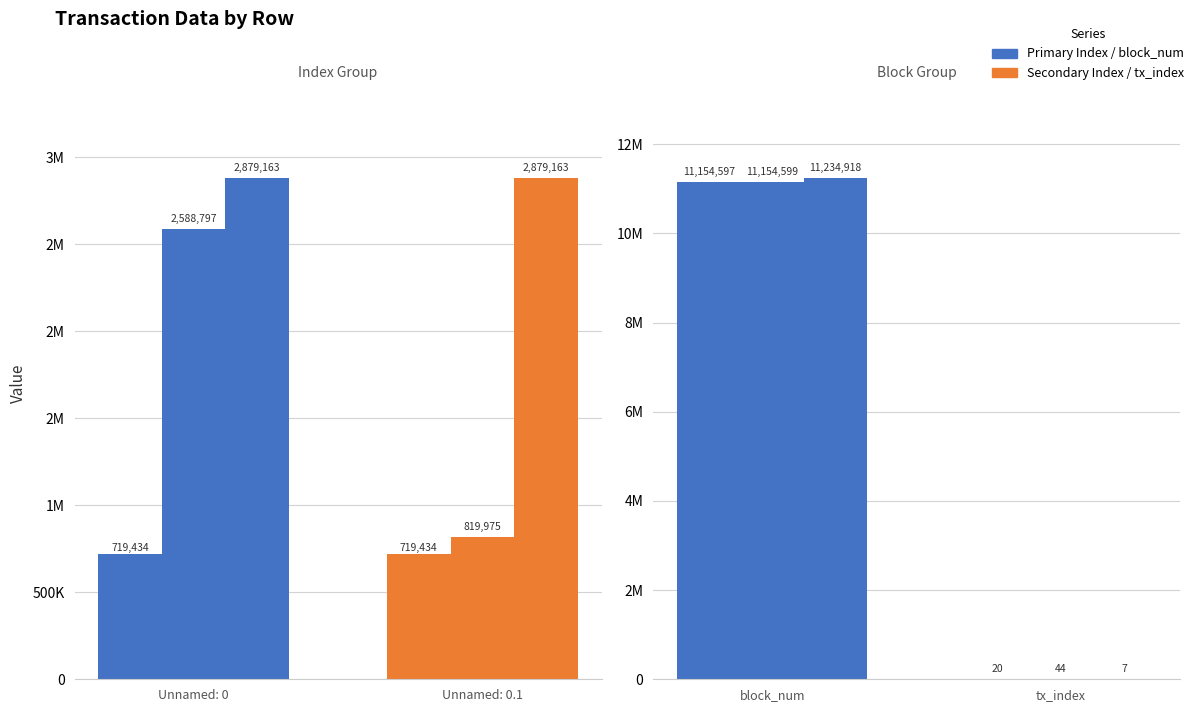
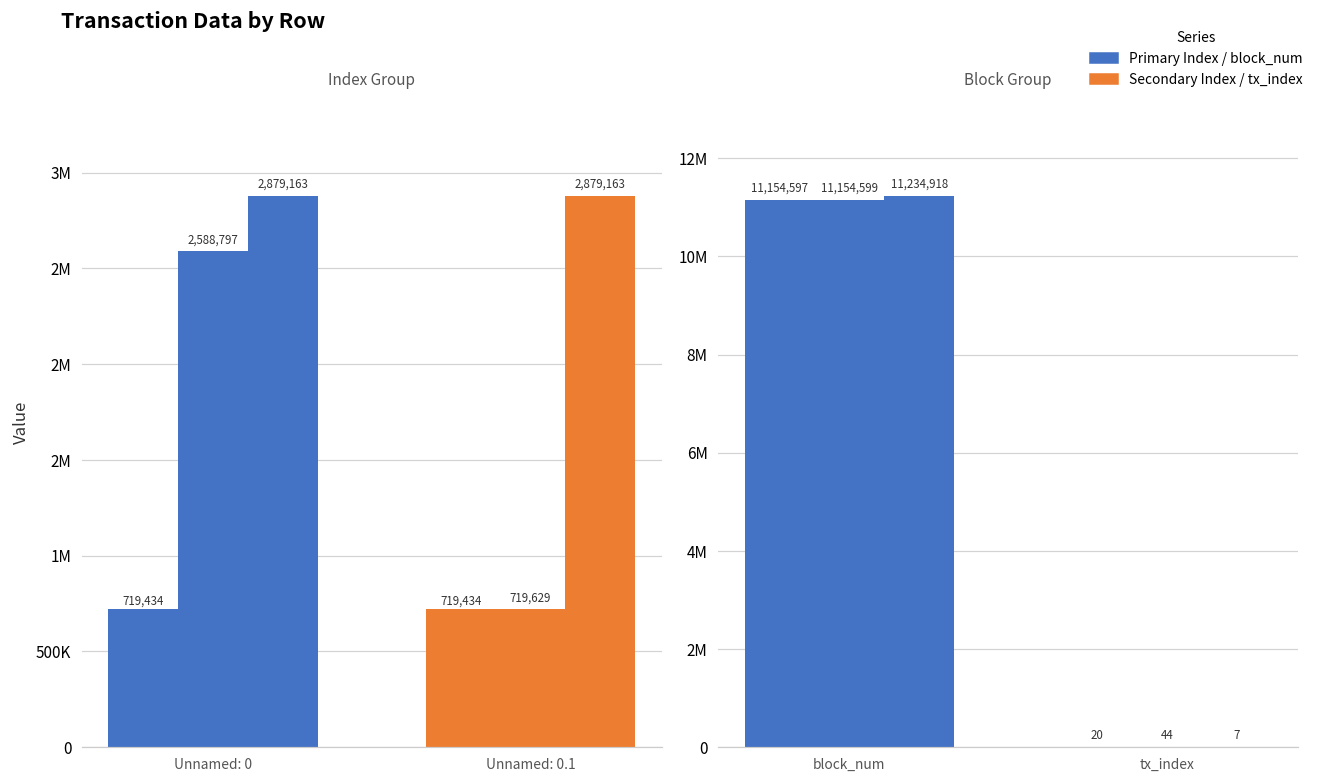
  {
    "Index Group": {
      "Unnamed: 0": "2,588,797",
-     "Unnamed: 0.1": "819,975"
+     "Unnamed: 0.1": "719,629"
    },
    "Block Group": {
      "block_num": "11,154,599",
      "tx_index": "44"
    }
  }
